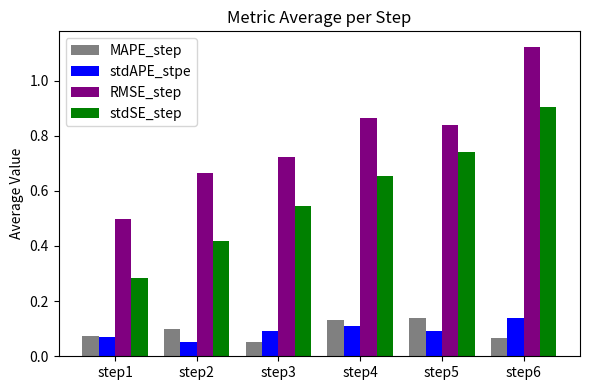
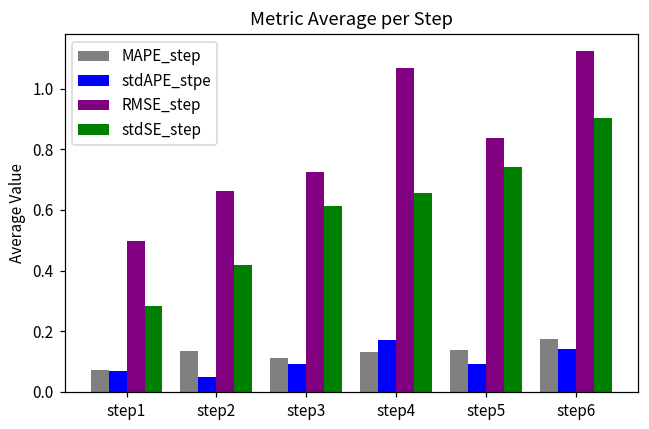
  {
    "MAPE_step": {
      "step1": 0.07,
-     "step2": 0.10,
-     "step3": 0.05,
+     "step2": 0.13,
+     "step3": 0.11,
      "step4": 0.13,
      "step5": 0.14,
-     "step6": 0.07
+     "step6": 0.17
    },
    "stdAPE_stpe": {
      "step1": 0.07,
      "step2": 0.05,
      "step3": 0.09,
-     "step4": 0.11,
+     "step4": 0.17,
      "step5": 0.09,
      "step6": 0.14
    },
    "RMSE_step": {
      "step1": 0.50,
      "step2": 0.66,
      "step3": 0.72,
-     "step4": 0.86,
+     "step4": 1.07,
      "step5": 0.84,
      "step6": 1.12
    },
    "stdSE_step": {
      "step1": 0.28,
      "step2": 0.42,
-     "step3": 0.55,
+     "step3": 0.61,
      "step4": 0.66,
      "step5": 0.74,
      "step6": 0.90
    }
  }
